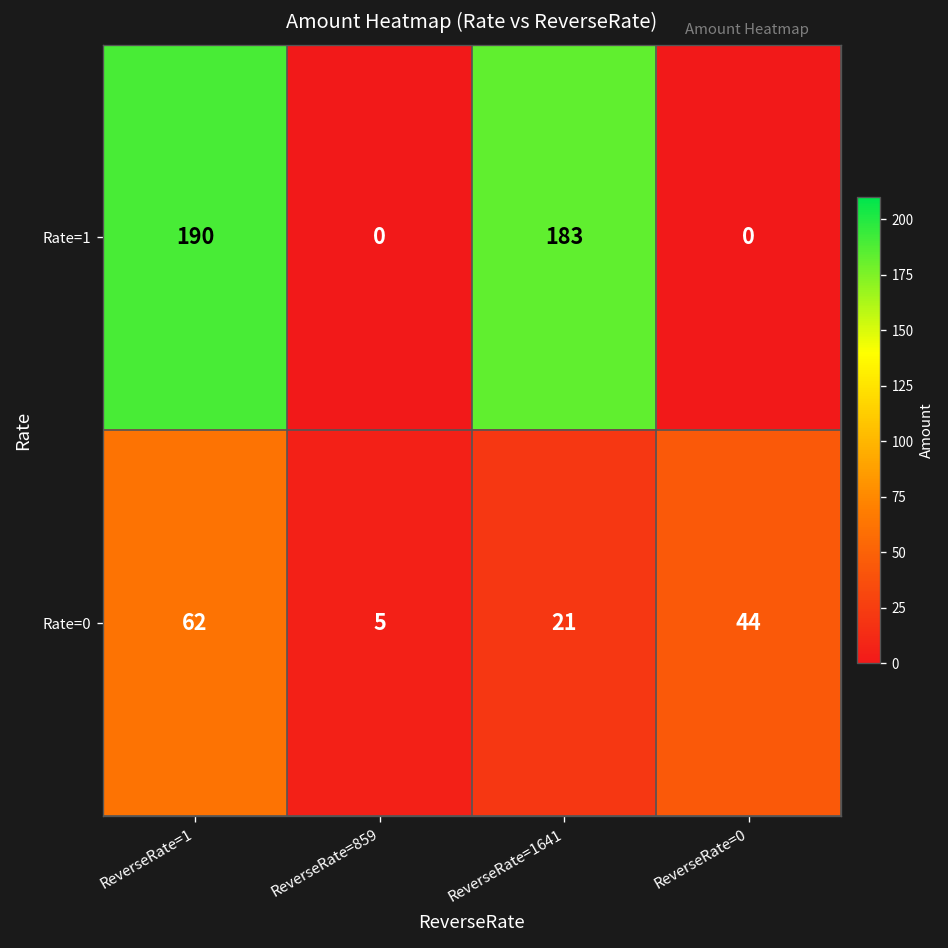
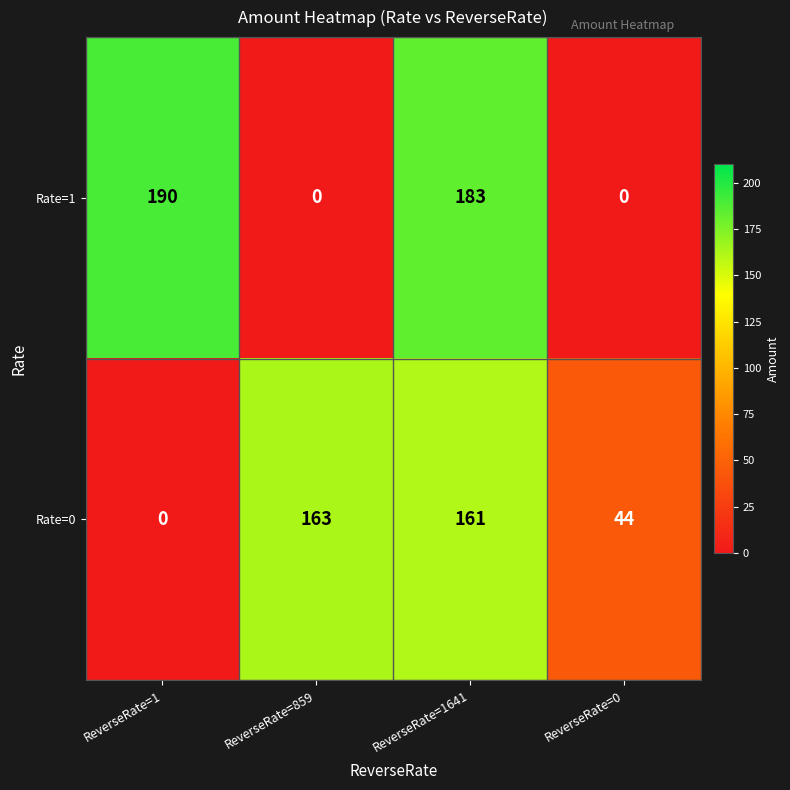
  {
    "Rate=1": {
      "ReverseRate=1": 190,
      "ReverseRate=859": 0,
      "ReverseRate=1641": 183,
      "ReverseRate=0": 0
    },
    "Rate=0": {
-     "ReverseRate=1": 62,
-     "ReverseRate=859": 5,
-     "ReverseRate=1641": 21,
+     "ReverseRate=1": 0,
+     "ReverseRate=859": 163,
+     "ReverseRate=1641": 161,
      "ReverseRate=0": 44
    }
  }
